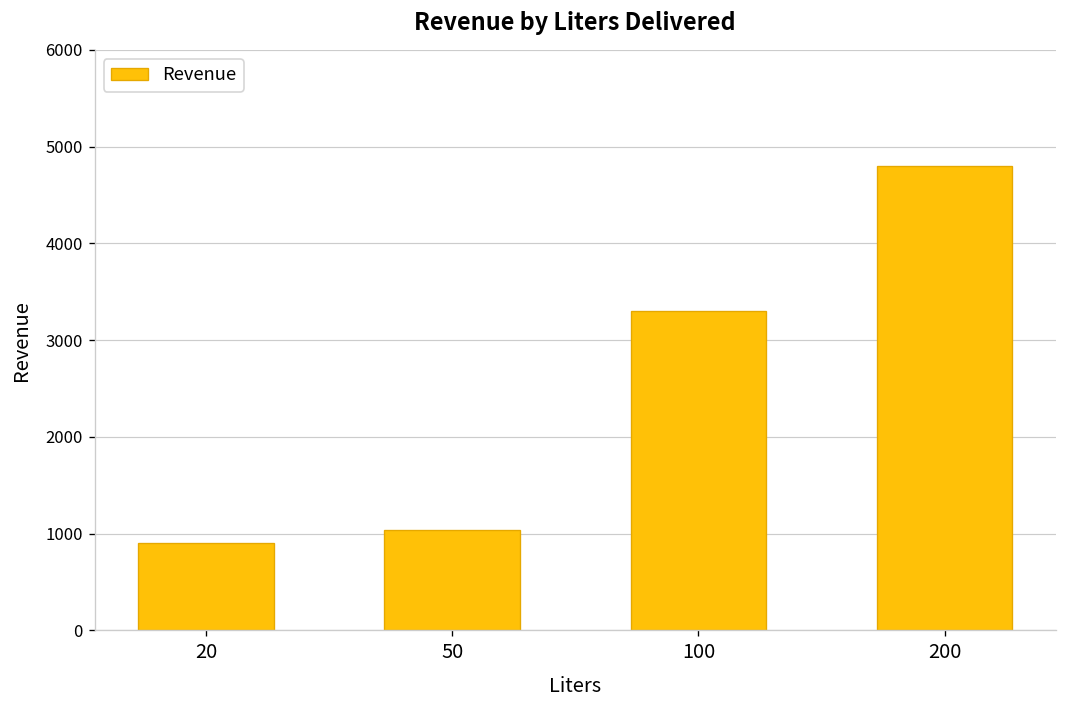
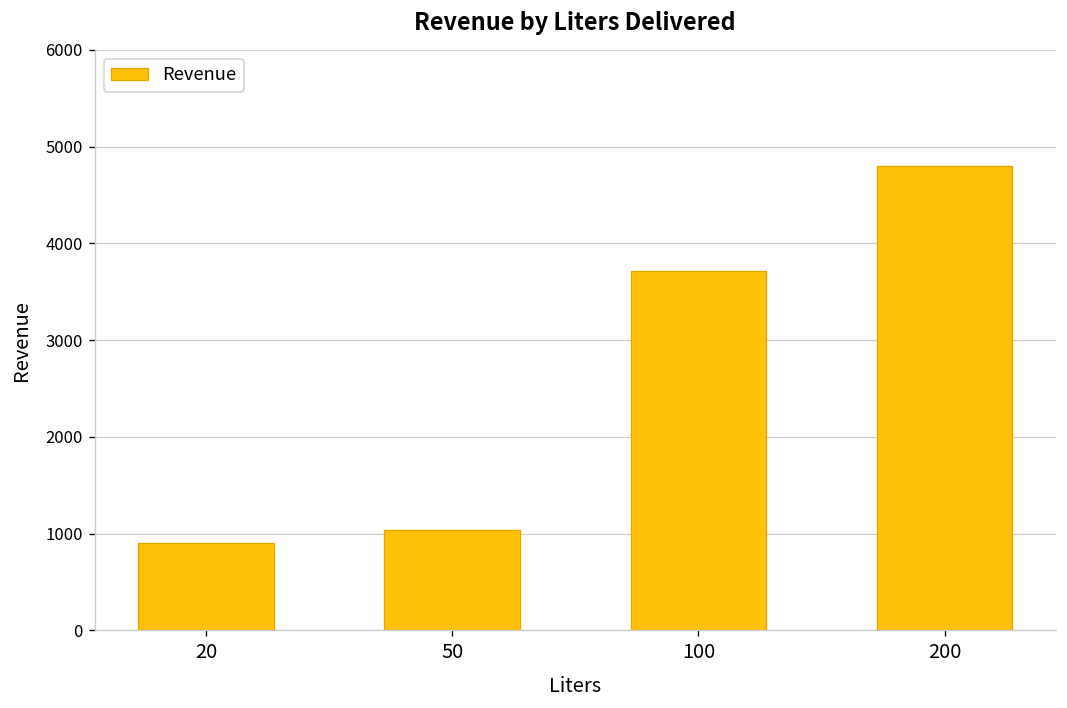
  {
    "20": 900,
    "50": 1000,
-   "100": 3300,
+   "100": 3700,
    "200": 4800
  }
